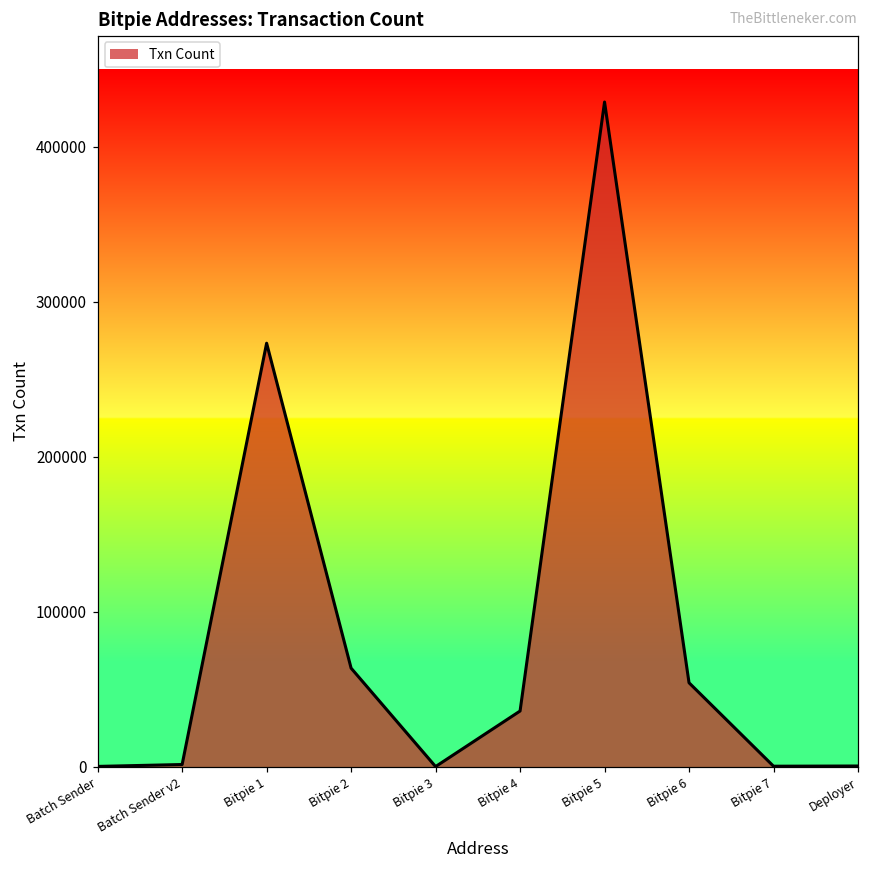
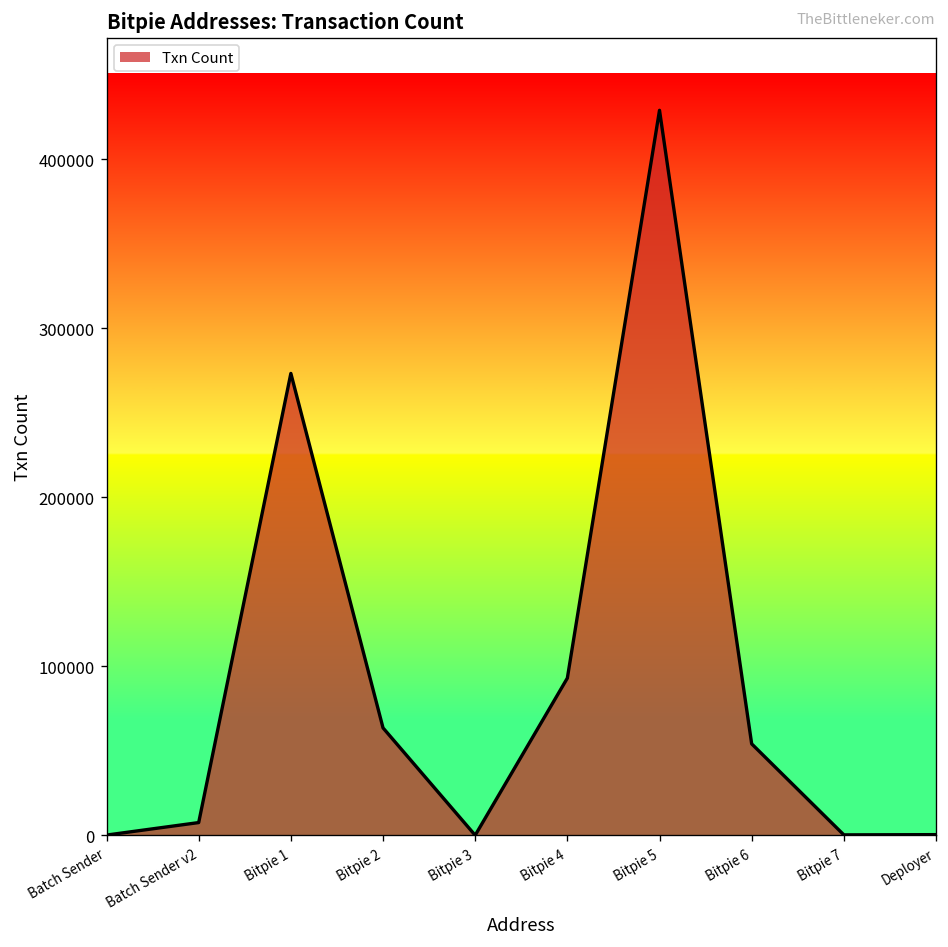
  {
    "Batch Sender": 0,
-   "Batch Sender v2": 1000,
+   "Batch Sender v2": 8000,
    "Bitpie 1": 273000,
    "Bitpie 2": 64000,
    "Bitpie 3": 0,
-   "Bitpie 4": 36000,
+   "Bitpie 4": 93000,
    "Bitpie 5": 429000,
    "Bitpie 6": 54000,
    "Bitpie 7": 0,
    "Deployer": 0
  }
